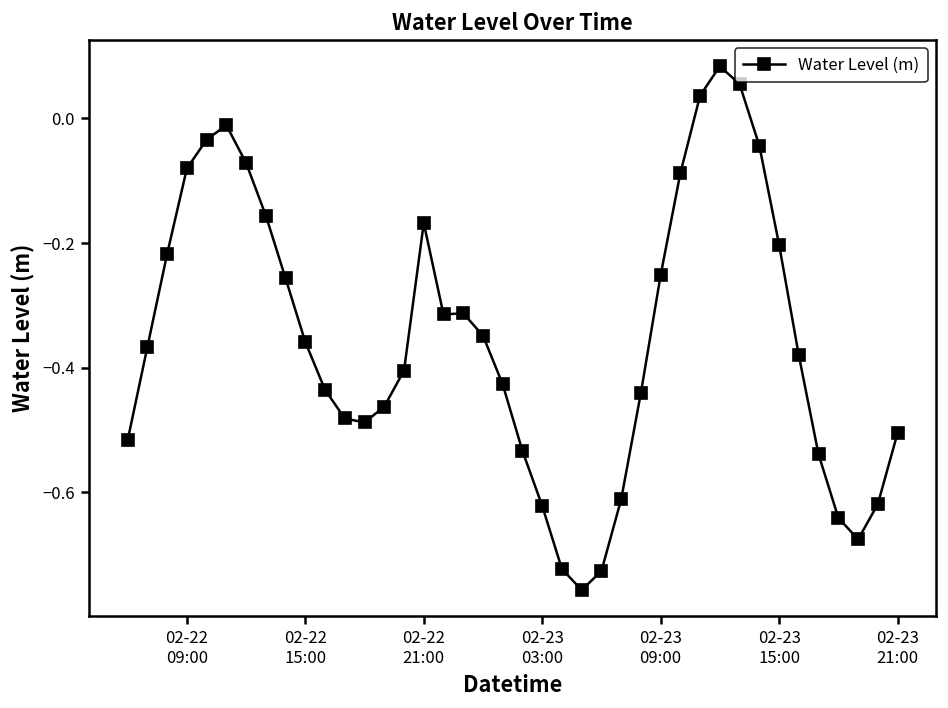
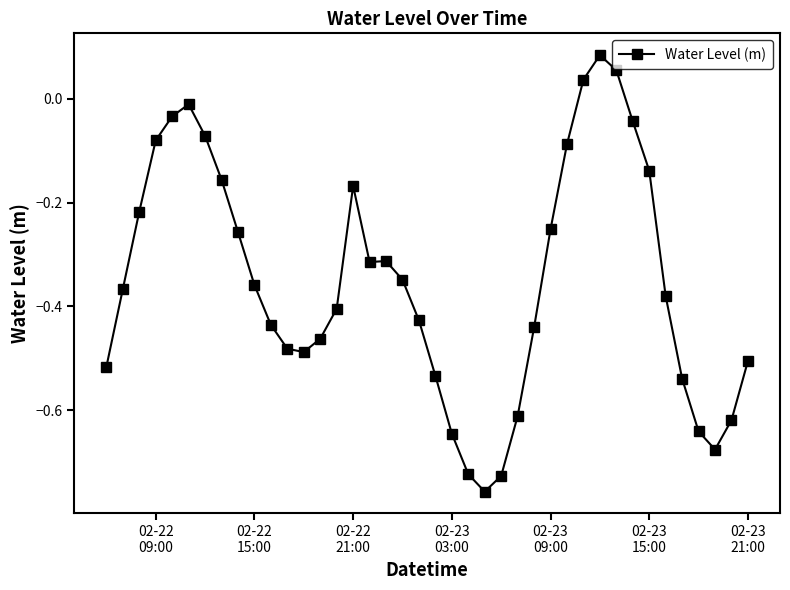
  {
    "02-22 09:00": -0.08,
    "02-22 15:00": -0.36,
    "02-22 21:00": -0.17,
-   "02-23 03:00": -0.62,
+   "02-23 03:00": -0.65,
    "02-23 09:00": -0.25,
-   "02-23 15:00": -0.20,
+   "02-23 15:00": -0.14,
    "02-23 21:00": -0.51
  }
